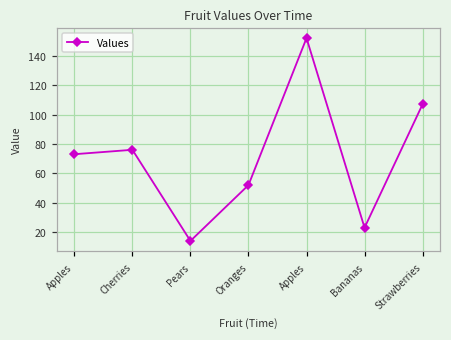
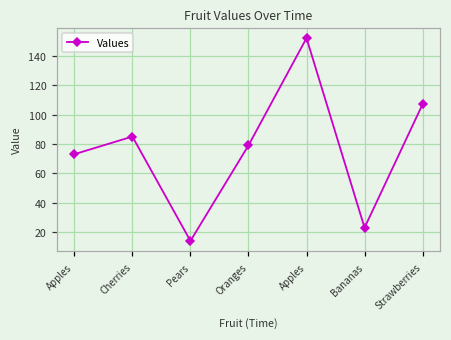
  {
-   "Cherries": 76,
+   "Cherries": 85,
    "Pears": 14,
-   "Oranges": 52,
+   "Oranges": 79,
    "Bananas": 23,
    "Strawberries": 107
  }
